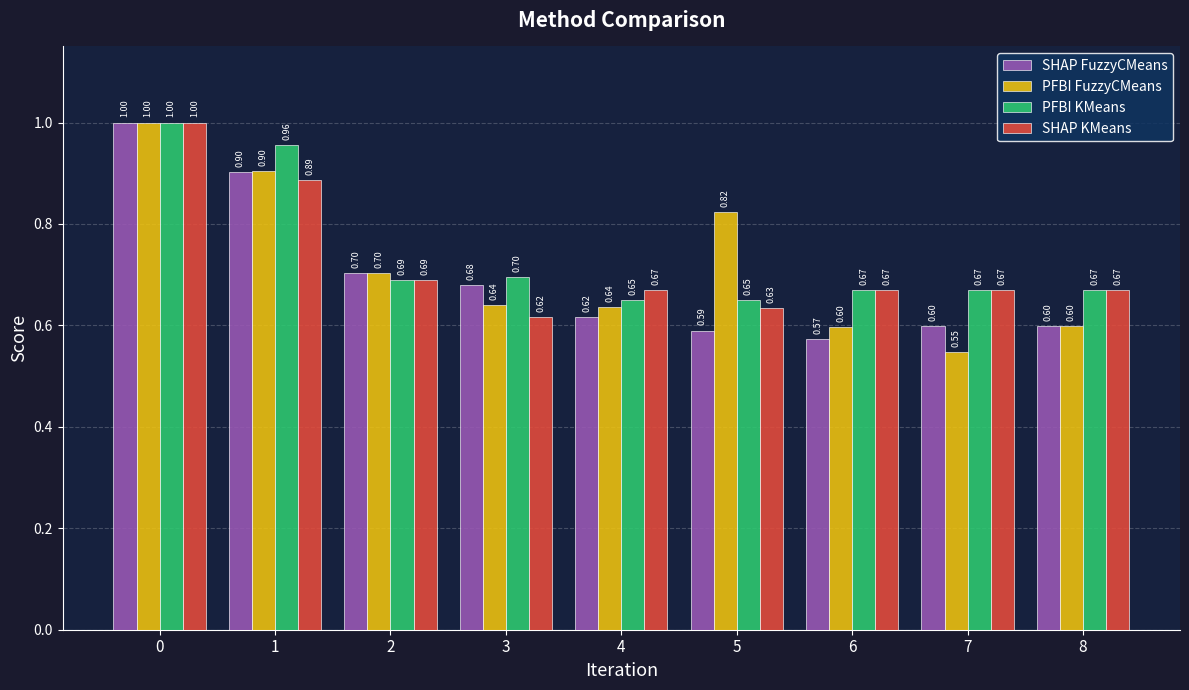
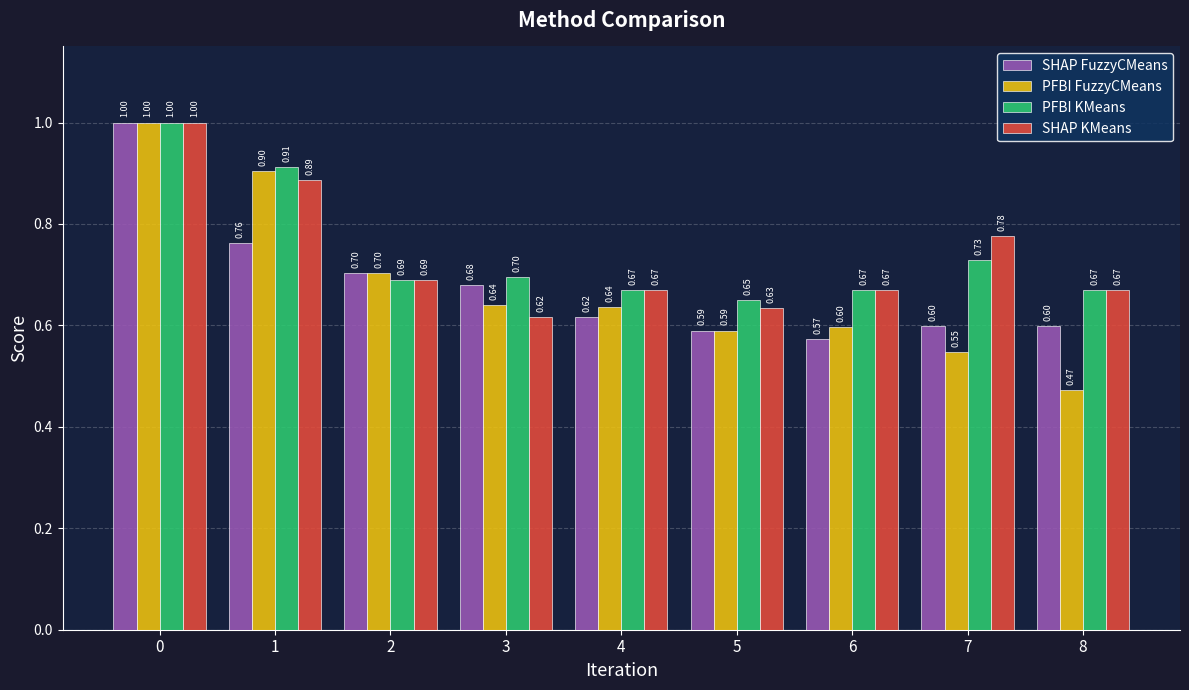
  {
    "SHAP FuzzyCMeans": {
      "0": 1.00,
-     "1": 0.90,
+     "1": 0.76,
      "2": 0.70,
      "3": 0.68,
      "4": 0.62,
      "5": 0.59,
      "6": 0.57,
      "7": 0.60,
      "8": 0.60
    },
    "PFBI FuzzyCMeans": {
      "0": 1.00,
      "1": 0.90,
      "2": 0.70,
      "3": 0.64,
      "4": 0.64,
-     "5": 0.82,
+     "5": 0.59,
      "6": 0.60,
      "7": 0.55,
-     "8": 0.60
+     "8": 0.47
    },
    "PFBI KMeans": {
      "0": 1.00,
-     "1": 0.96,
+     "1": 0.91,
      "2": 0.69,
      "3": 0.70,
-     "4": 0.65,
+     "4": 0.67,
      "5": 0.65,
      "6": 0.67,
-     "7": 0.67,
+     "7": 0.73,
      "8": 0.67
    },
    "SHAP KMeans": {
      "0": 1.00,
      "1": 0.89,
      "2": 0.69,
      "3": 0.62,
      "4": 0.67,
      "5": 0.63,
      "6": 0.67,
-     "7": 0.67,
+     "7": 0.78,
      "8": 0.67
    }
  }
